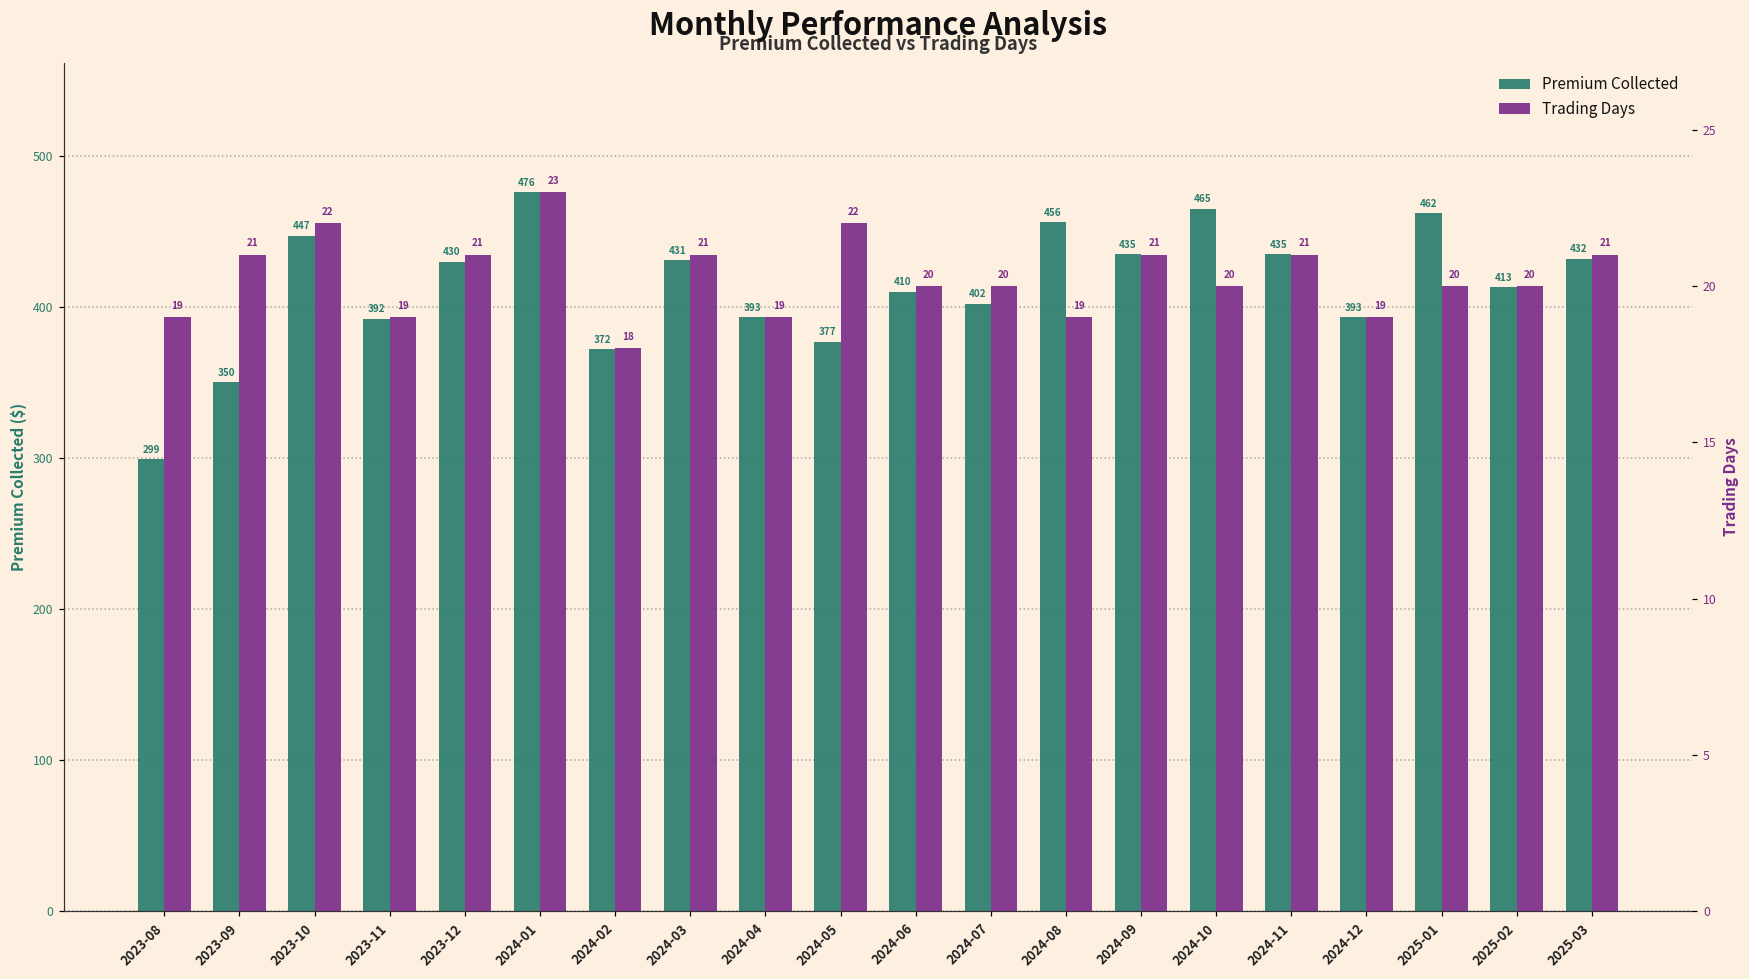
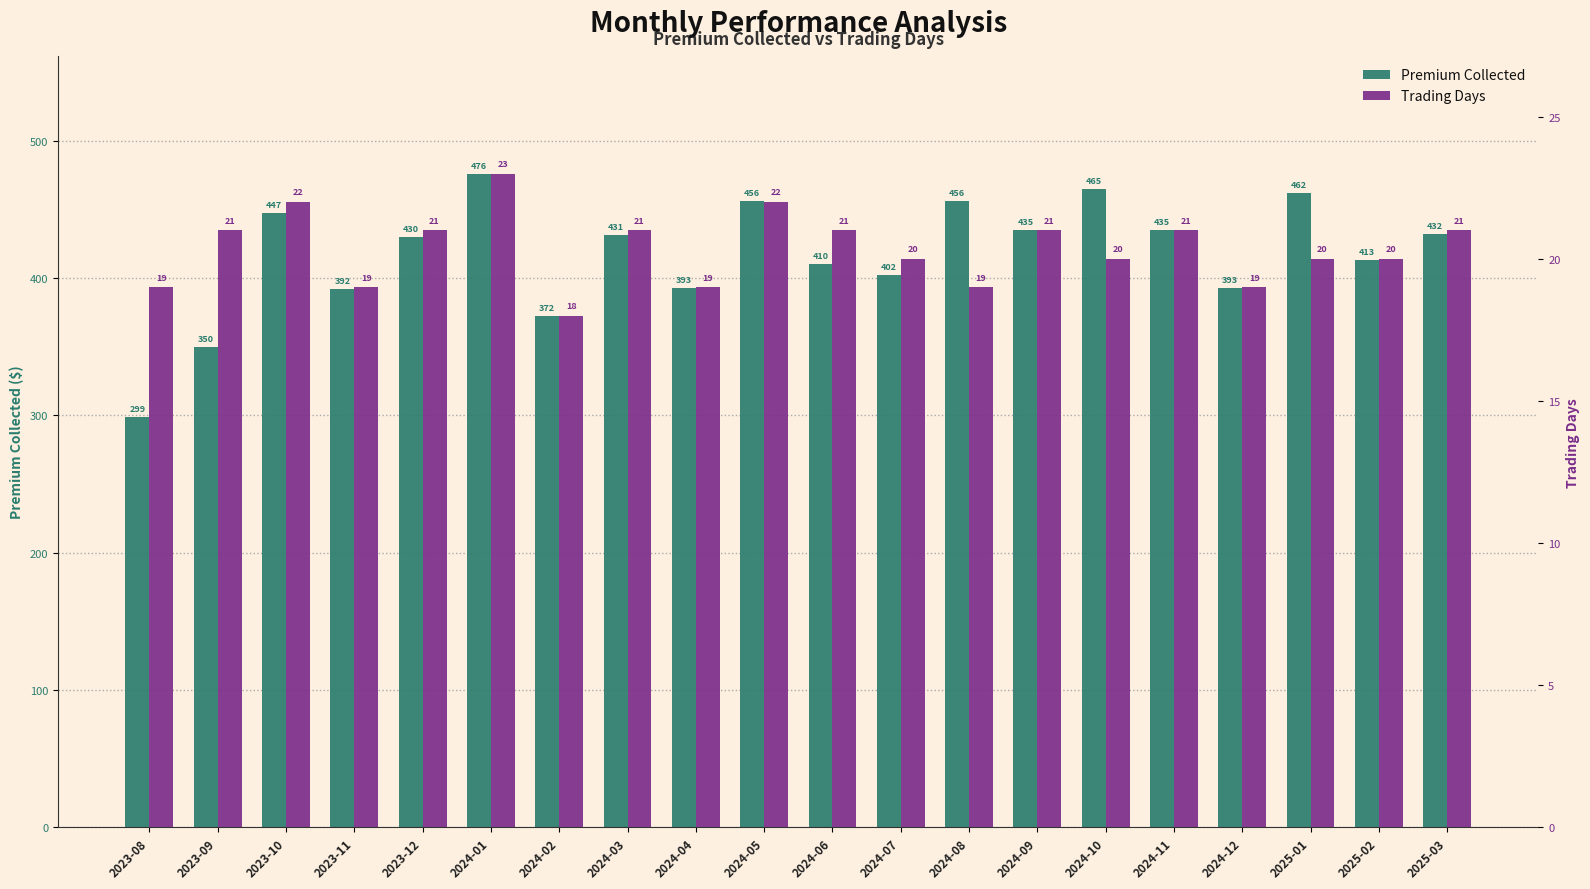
  {
    "Premium Collected": {
      "2023-08": 299,
      "2023-09": 350,
      "2023-10": 447,
      "2023-11": 392,
      "2023-12": 430,
      "2024-01": 476,
      "2024-02": 372,
      "2024-03": 431,
      "2024-04": 393,
-     "2024-05": 377,
+     "2024-05": 456,
      "2024-06": 410,
      "2024-07": 402,
      "2024-08": 456,
      "2024-09": 435,
      "2024-10": 465,
      "2024-11": 435,
      "2024-12": 393,
      "2025-01": 462,
      "2025-02": 413,
      "2025-03": 432
    },
    "Trading Days": {
      "2023-08": 19,
      "2023-09": 21,
      "2023-10": 22,
      "2023-11": 19,
      "2023-12": 21,
      "2024-01": 23,
      "2024-02": 18,
      "2024-03": 21,
      "2024-04": 19,
      "2024-05": 22,
-     "2024-06": 20,
+     "2024-06": 21,
      "2024-07": 20,
      "2024-08": 19,
      "2024-09": 21,
      "2024-10": 20,
      "2024-11": 21,
      "2024-12": 19,
      "2025-01": 20,
      "2025-02": 20,
      "2025-03": 21
    }
  }
